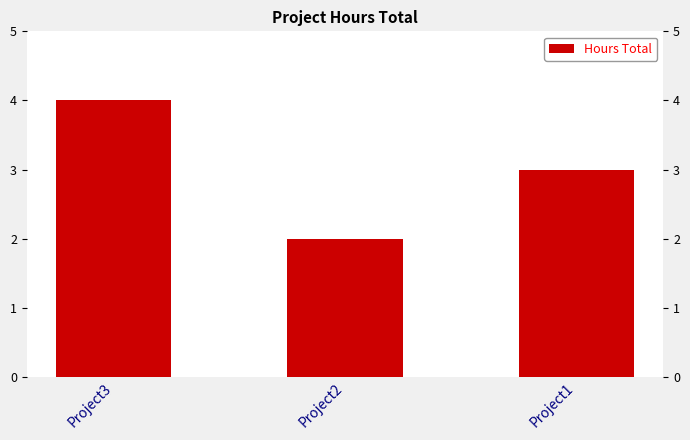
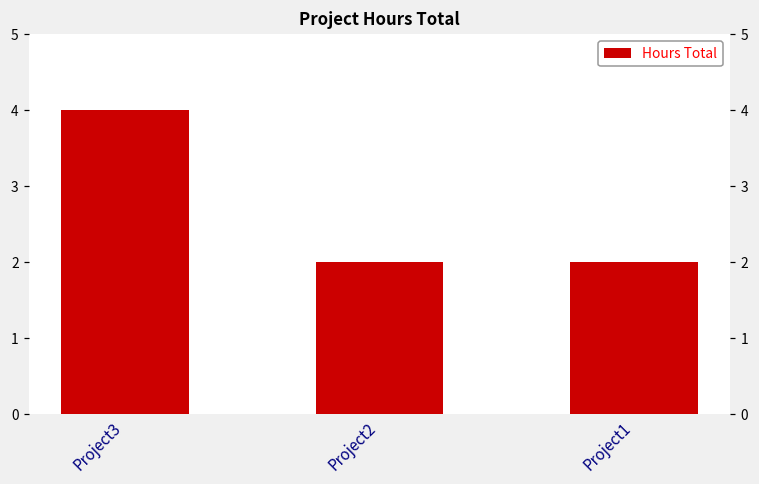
  {
    "Project3": 4,
    "Project2": 2,
-   "Project1": 3
+   "Project1": 2
  }
